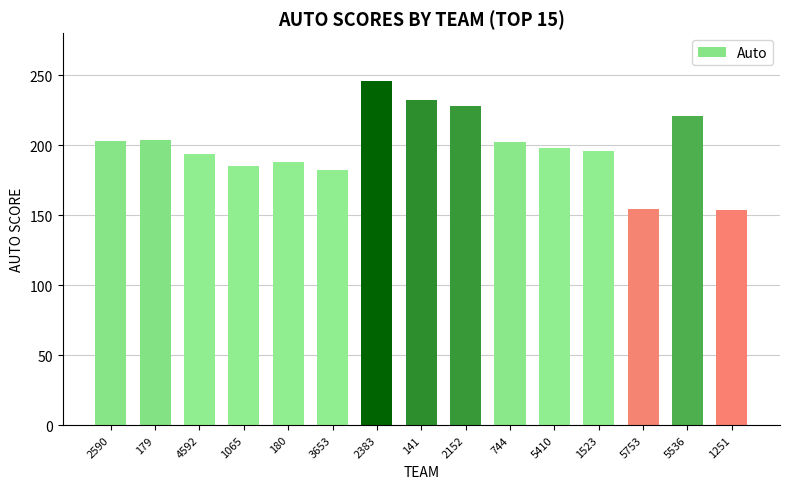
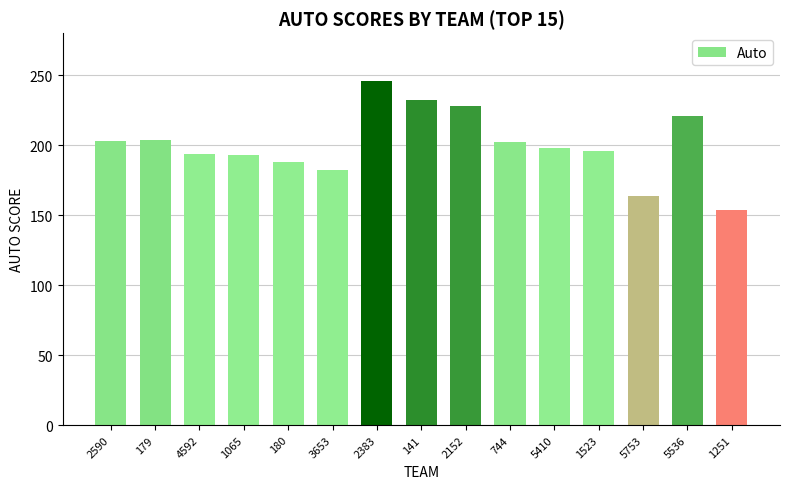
  {
    "2590": 203,
    "179": 204,
    "4592": 194,
-   "1065": 185,
+   "1065": 193,
    "180": 188,
    "3653": 183,
    "2383": 246,
    "141": 232,
    "2152": 228,
    "744": 202,
    "5410": 198,
    "1523": 196,
-   "5753": 155,
+   "5753": 164,
    "5536": 221,
    "1251": 154
  }
